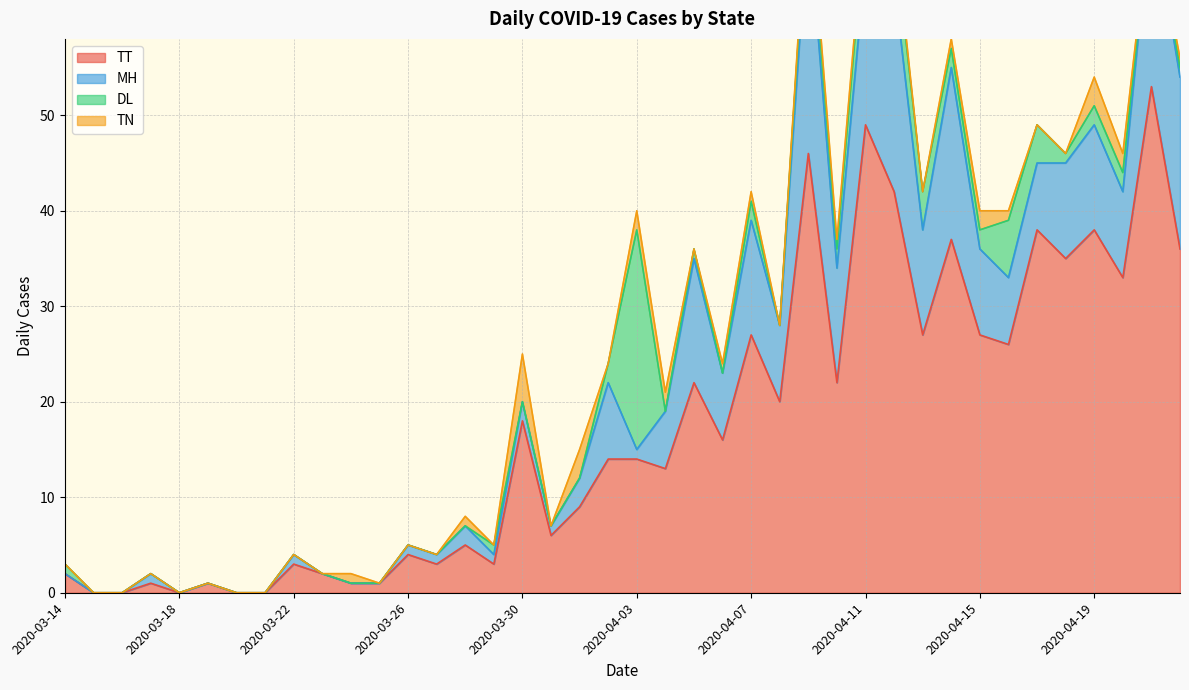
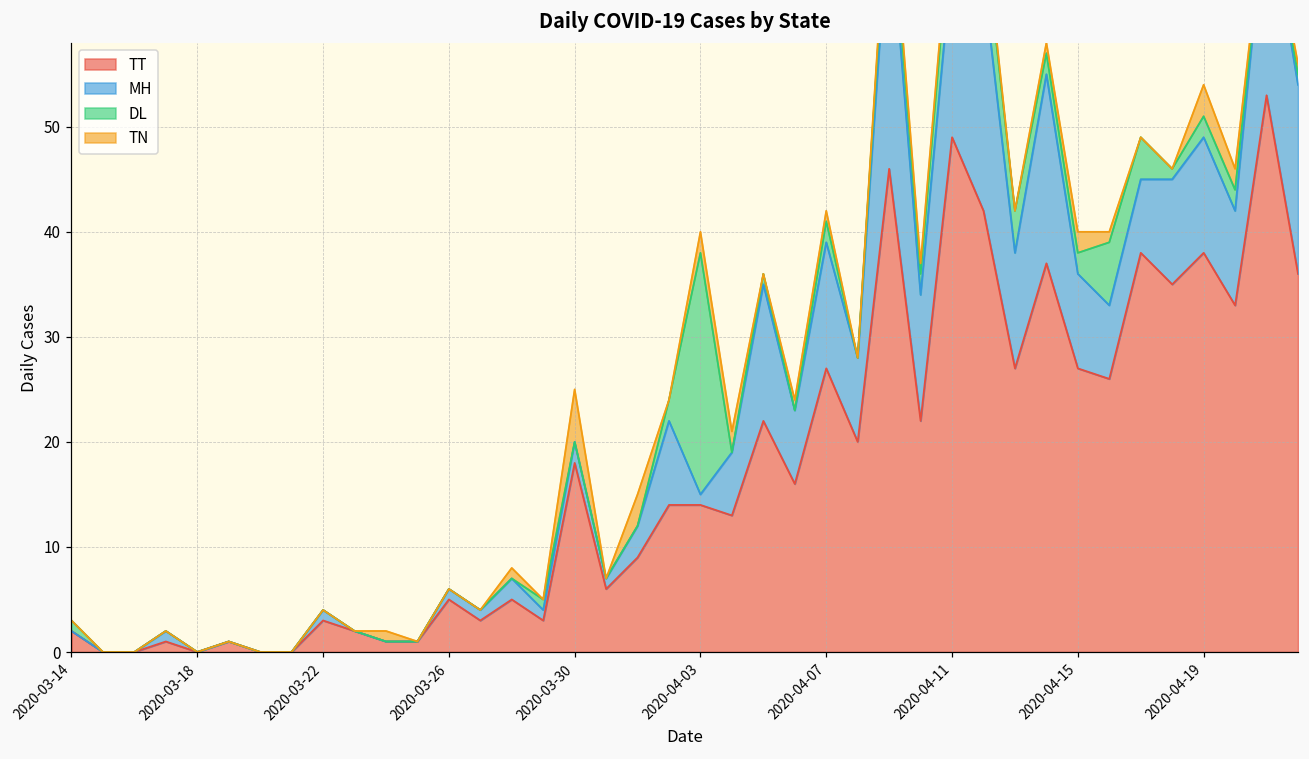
  {
    "TT": {
      "2020-03-22": 3,
-     "2020-03-26": 4,
+     "2020-03-26": 5,
      "2020-03-30": 18,
      "2020-04-03": 14,
      "2020-04-07": 27,
      "2020-04-11": 49,
      "2020-04-15": 27,
      "2020-04-19": 38
    },
    "MH": {
      "2020-04-03": 1,
      "2020-04-07": 12,
      "2020-04-15": 9,
      "2020-04-19": 11
    },
    "DL": {
      "2020-04-03": 23,
      "2020-04-07": 2,
      "2020-04-15": 2,
      "2020-04-19": 2
    },
    "TN": {
      "2020-03-30": 5,
      "2020-04-03": 2,
      "2020-04-07": 1,
      "2020-04-15": 2,
      "2020-04-19": 3
    }
  }
